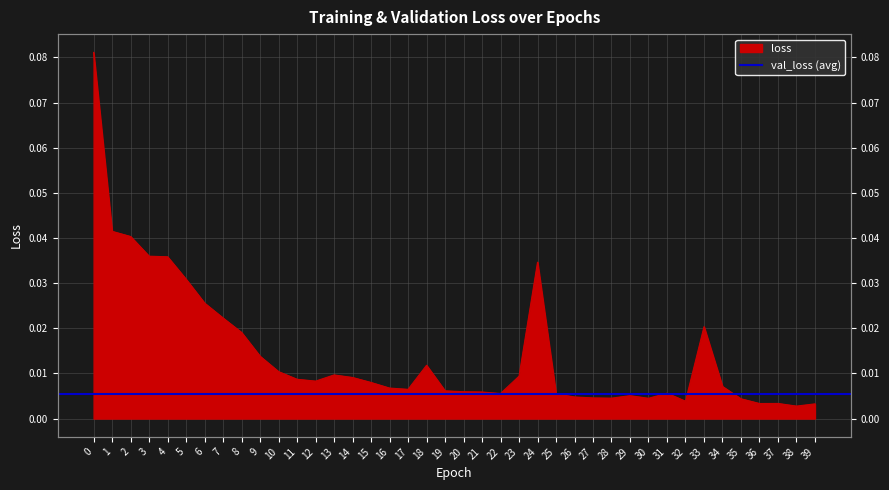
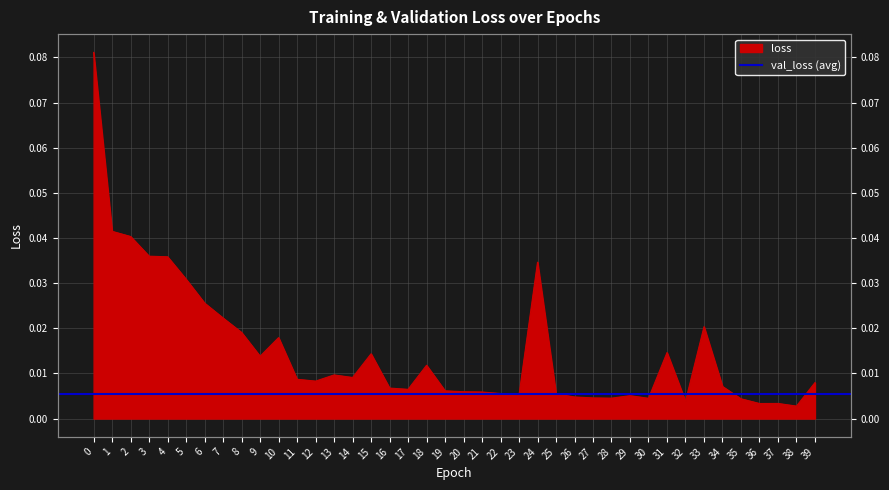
  {
    "0": 0.081,
    "1": 0.041,
    "2": 0.040,
    "3": 0.036,
    "4": 0.036,
    "5": 0.031,
    "6": 0.026,
    "7": 0.022,
    "8": 0.019,
    "9": 0.014,
-   "10": 0.010,
+   "10": 0.018,
    "11": 0.009,
    "12": 0.008,
    "13": 0.010,
    "14": 0.009,
-   "15": 0.008,
+   "15": 0.014,
    "16": 0.007,
    "17": 0.006,
    "18": 0.012,
    "19": 0.006,
    "20": 0.006,
    "21": 0.006,
    "22": 0.006,
-   "23": 0.009,
+   "23": 0.005,
    "24": 0.035,
    "25": 0.005,
    "26": 0.005,
    "27": 0.005,
    "28": 0.005,
    "29": 0.005,
    "30": 0.004,
-   "31": 0.006,
+   "31": 0.015,
    "32": 0.004,
    "33": 0.020,
    "34": 0.007,
    "35": 0.004,
    "36": 0.003,
    "37": 0.003,
    "38": 0.003,
-   "39": 0.003
+   "39": 0.008
  }
